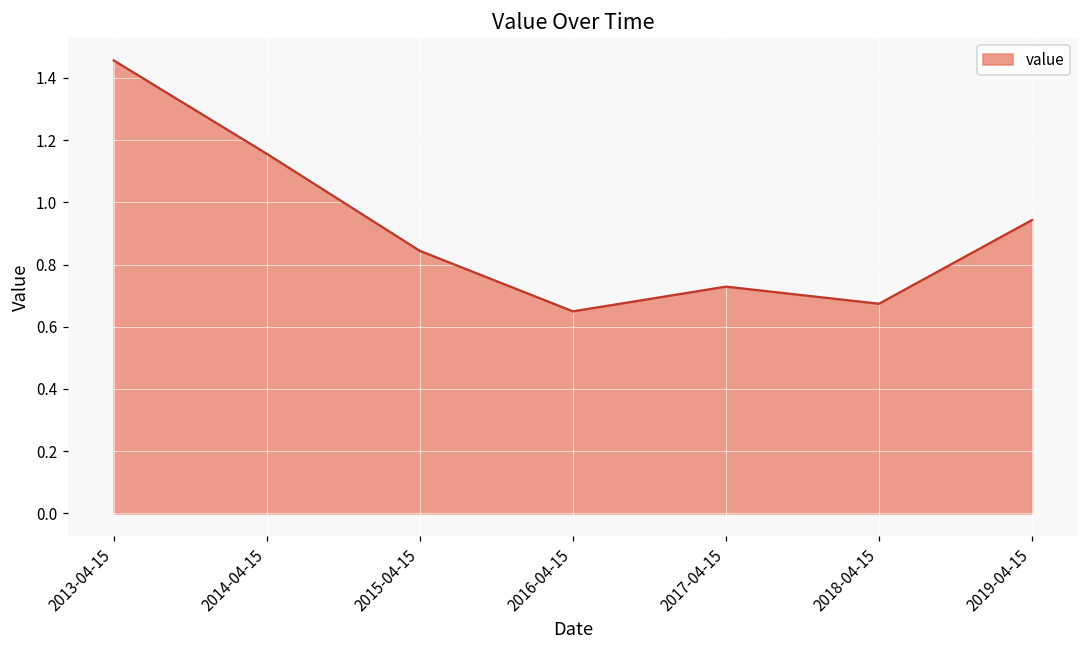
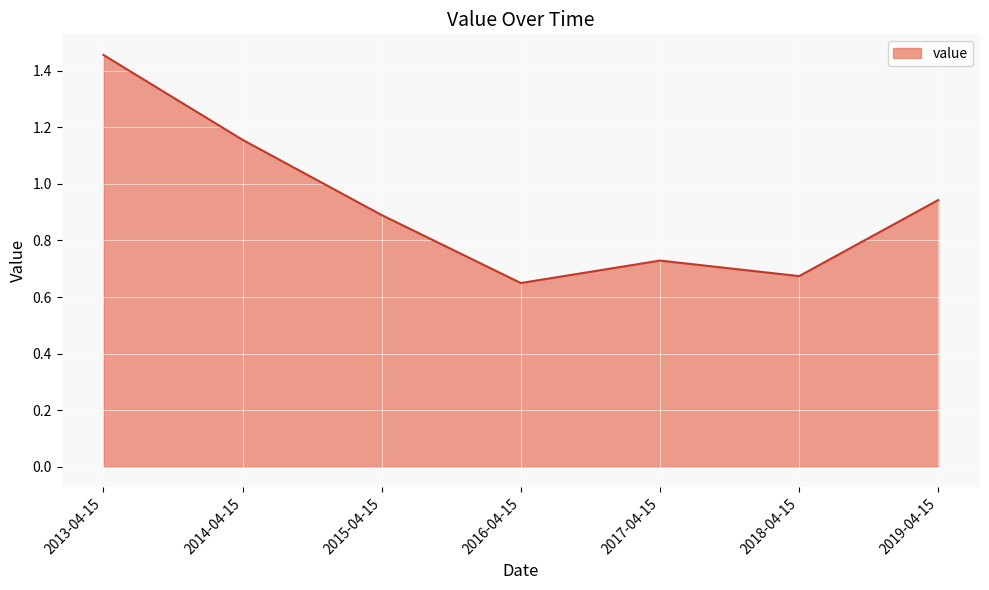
  {
    "2013-04-15": 1.46,
    "2014-04-15": 1.16,
-   "2015-04-15": 0.84,
+   "2015-04-15": 0.89,
    "2016-04-15": 0.65,
    "2017-04-15": 0.73,
    "2018-04-15": 0.67,
    "2019-04-15": 0.94
  }
